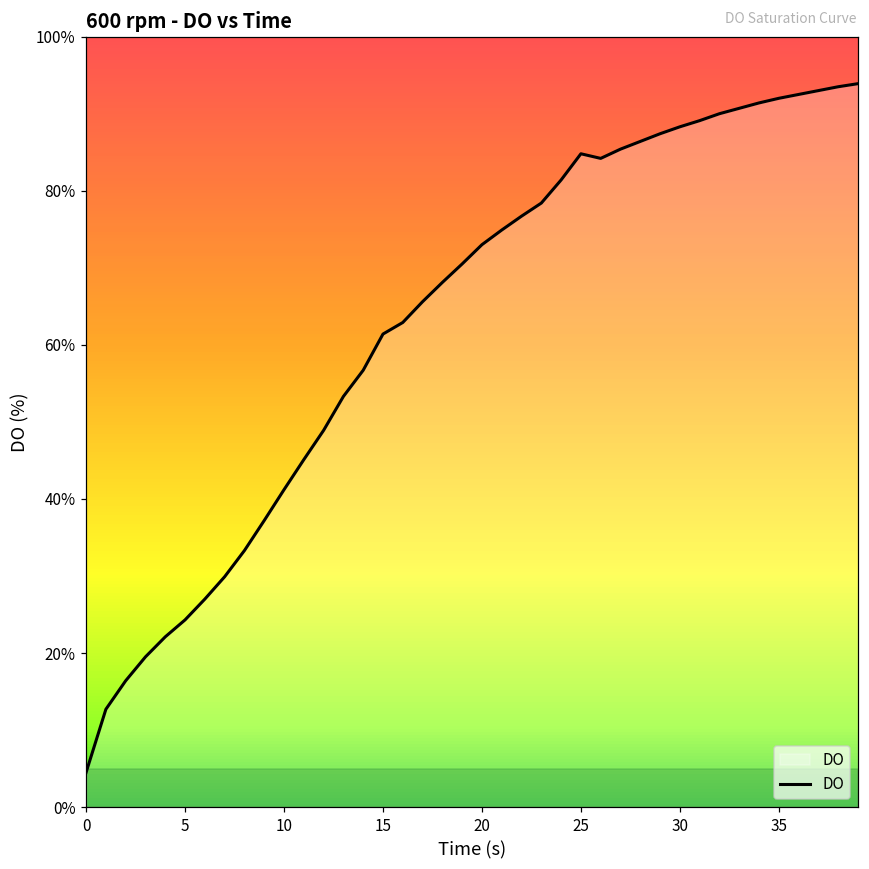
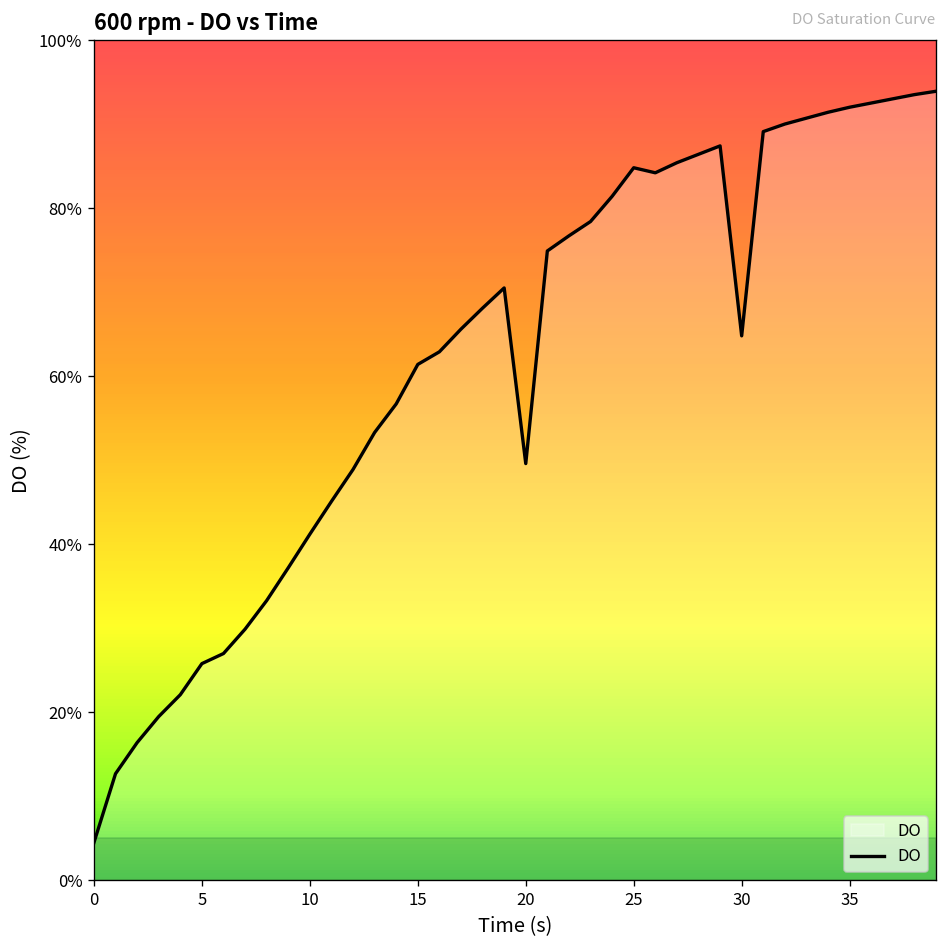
  {
    "0": "5%",
-   "5": "24%",
+   "5": "26%",
    "10": "41%",
    "15": "61%",
-   "20": "73%",
+   "20": "50%",
    "25": "85%",
-   "30": "88%",
+   "30": "65%",
    "35": "92%"
  }
